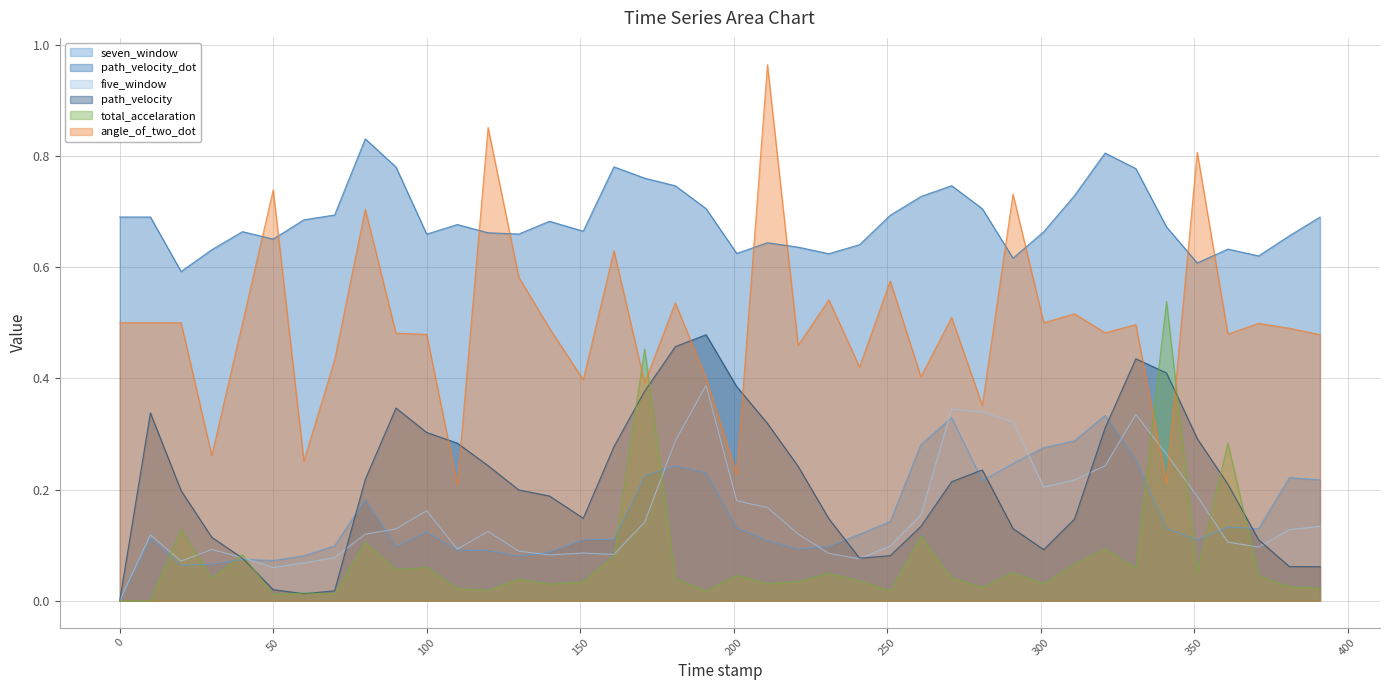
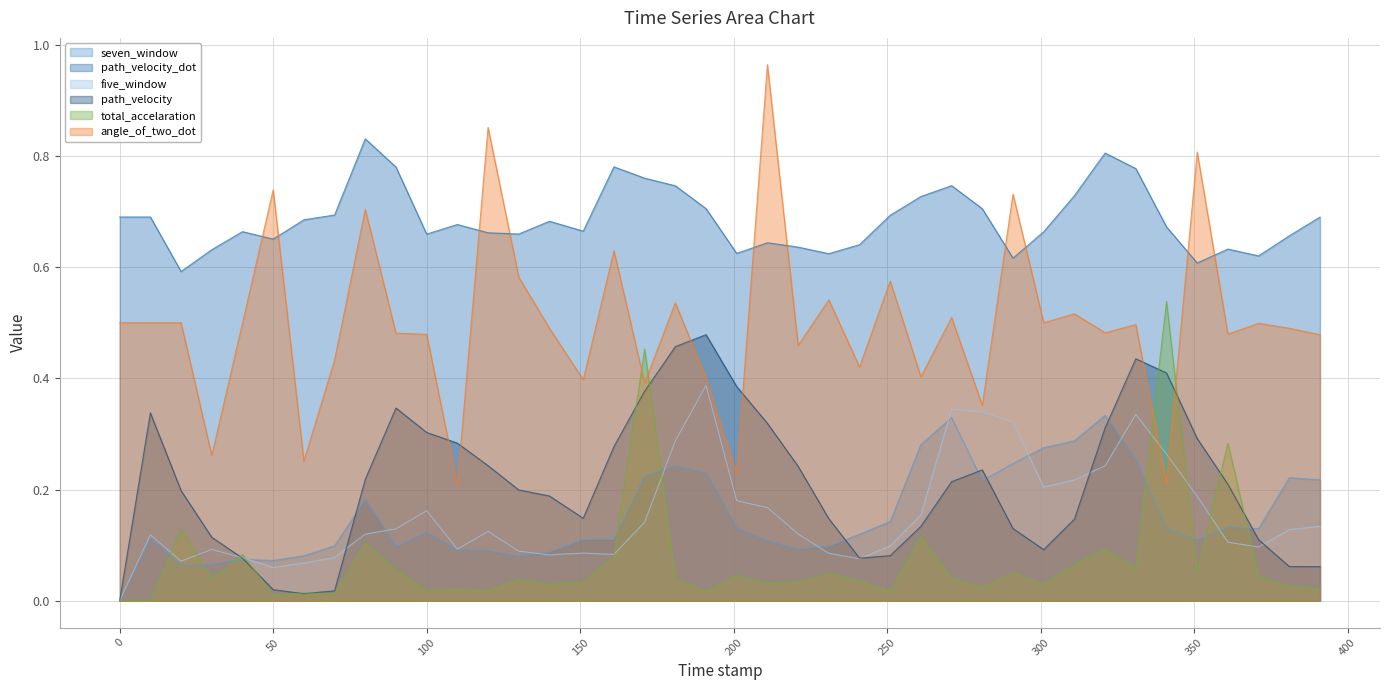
  {
    "total_accelaration": {
      "50": 0.01,
-     "100": 0.06
+     "100": 0.02
    },
    "angle_of_two_dot": {
      "0": 0.50,
      "50": 0.74,
      "100": 0.48
    }
  }
